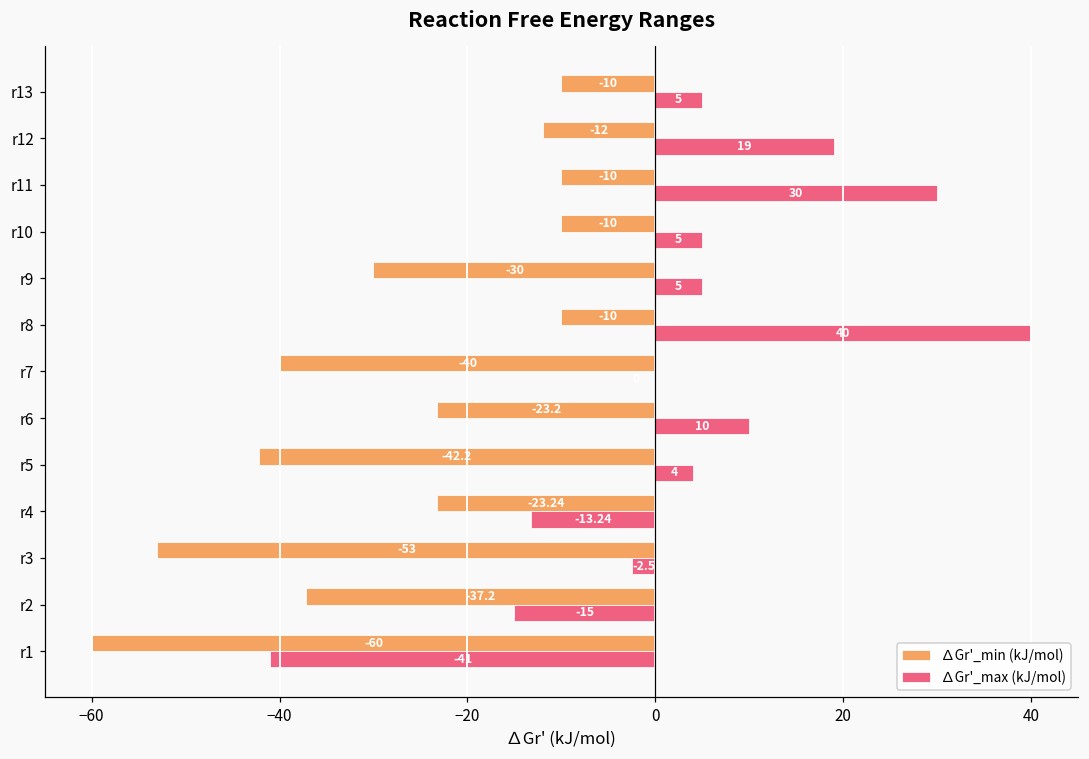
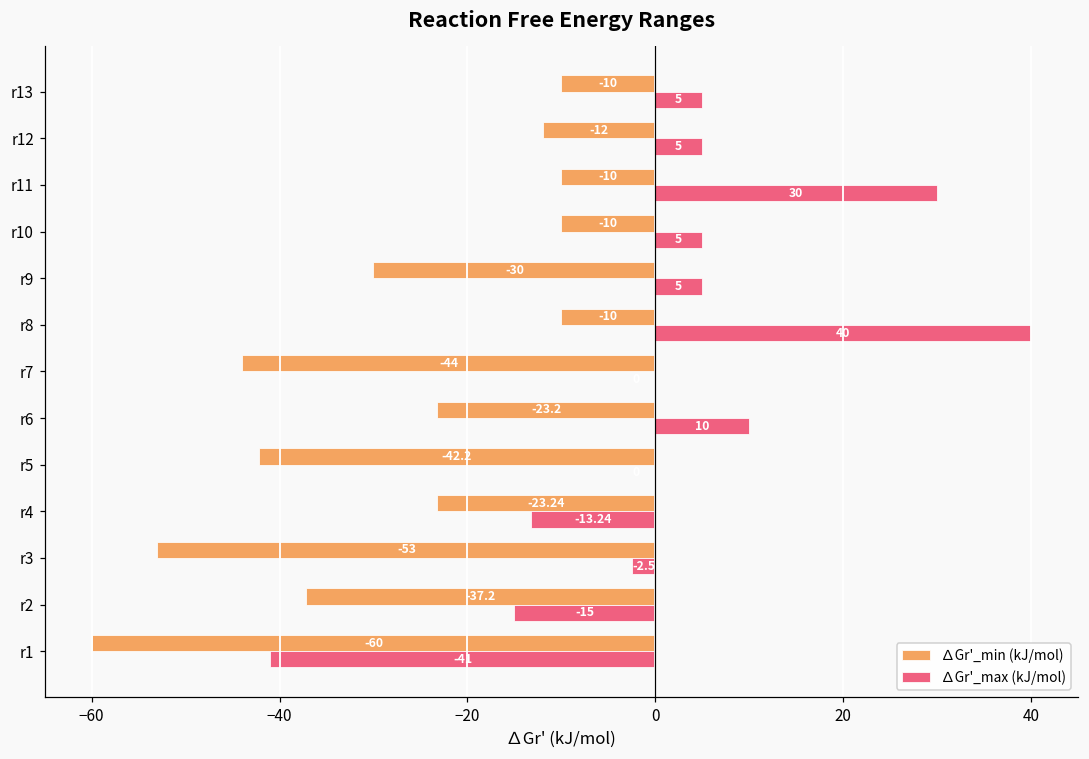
  {
    "∆Gr'_min (kJ/mol)": {
      "r13": -10,
      "r12": -12,
      "r11": -10,
      "r10": -10,
      "r9": -30,
      "r8": -10,
-     "r7": -40,
+     "r7": -44,
      "r6": -23.2,
      "r5": -42.2,
      "r4": -23.24,
      "r3": -53,
      "r2": -37.2,
      "r1": -60
    },
    "∆Gr'_max (kJ/mol)": {
      "r13": 5,
-     "r12": 19,
+     "r12": 5,
      "r11": 30,
      "r10": 5,
      "r9": 5,
      "r8": 40,
      "r6": 10,
-     "r5": 4,
+     "r5": 0,
      "r4": -13.24,
      "r3": -2.5,
      "r2": -15,
      "r1": -41
    }
  }
